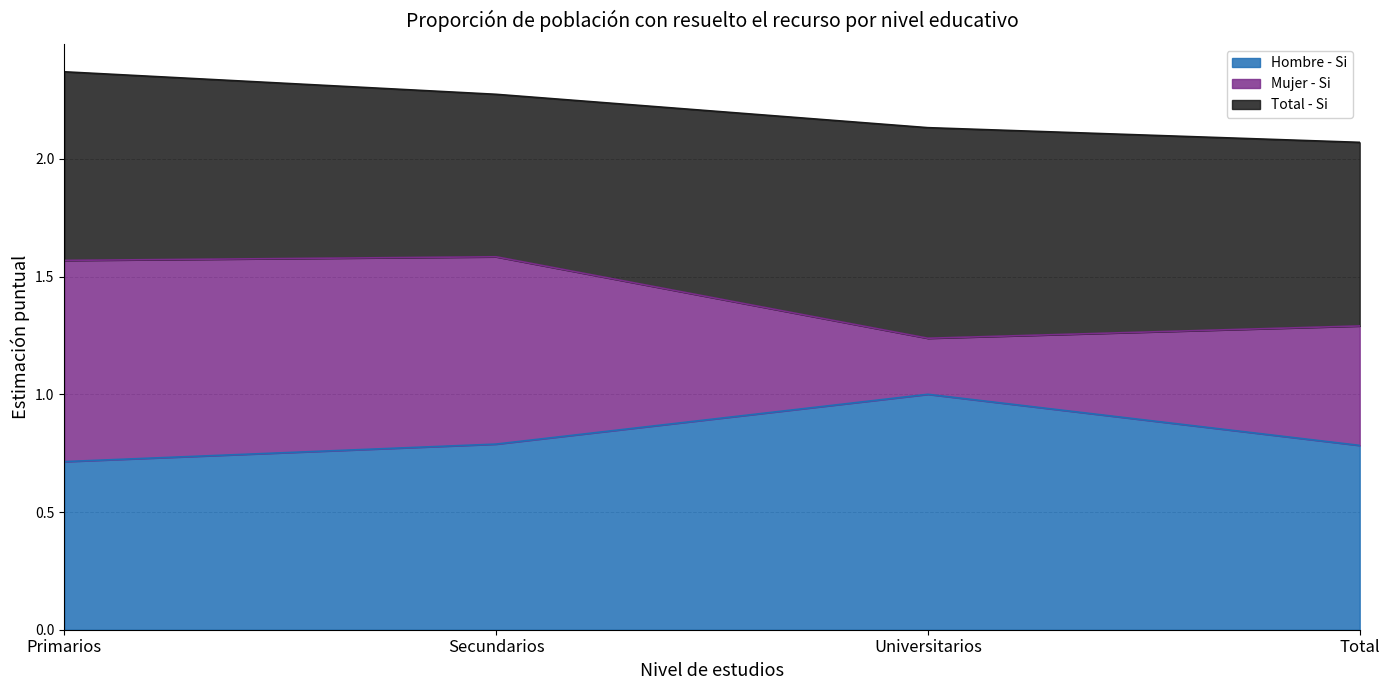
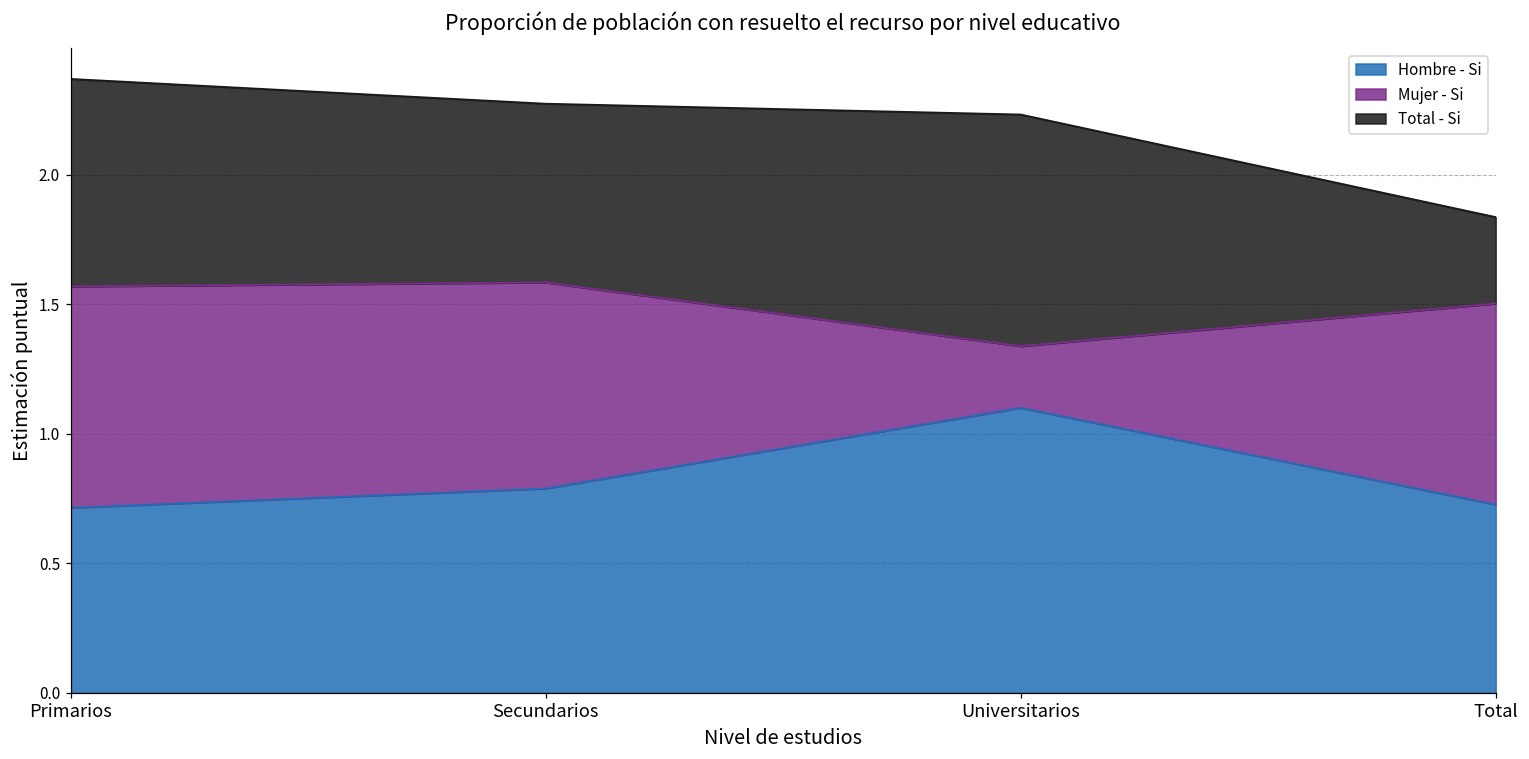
  {
    "Hombre - Si": {
      "Primarios": 0.71,
      "Secundarios": 0.79,
-     "Universitarios": 1.0,
-     "Total": 0.78
+     "Universitarios": 1.1,
+     "Total": 0.73
    },
    "Mujer - Si": {
      "Primarios": 0.85,
      "Secundarios": 0.80,
      "Universitarios": 0.24,
-     "Total": 0.51
+     "Total": 0.78
    },
    "Total - Si": {
      "Primarios": 0.80,
      "Secundarios": 0.69,
      "Universitarios": 0.89,
-     "Total": 0.78
+     "Total": 0.33
    }
  }
